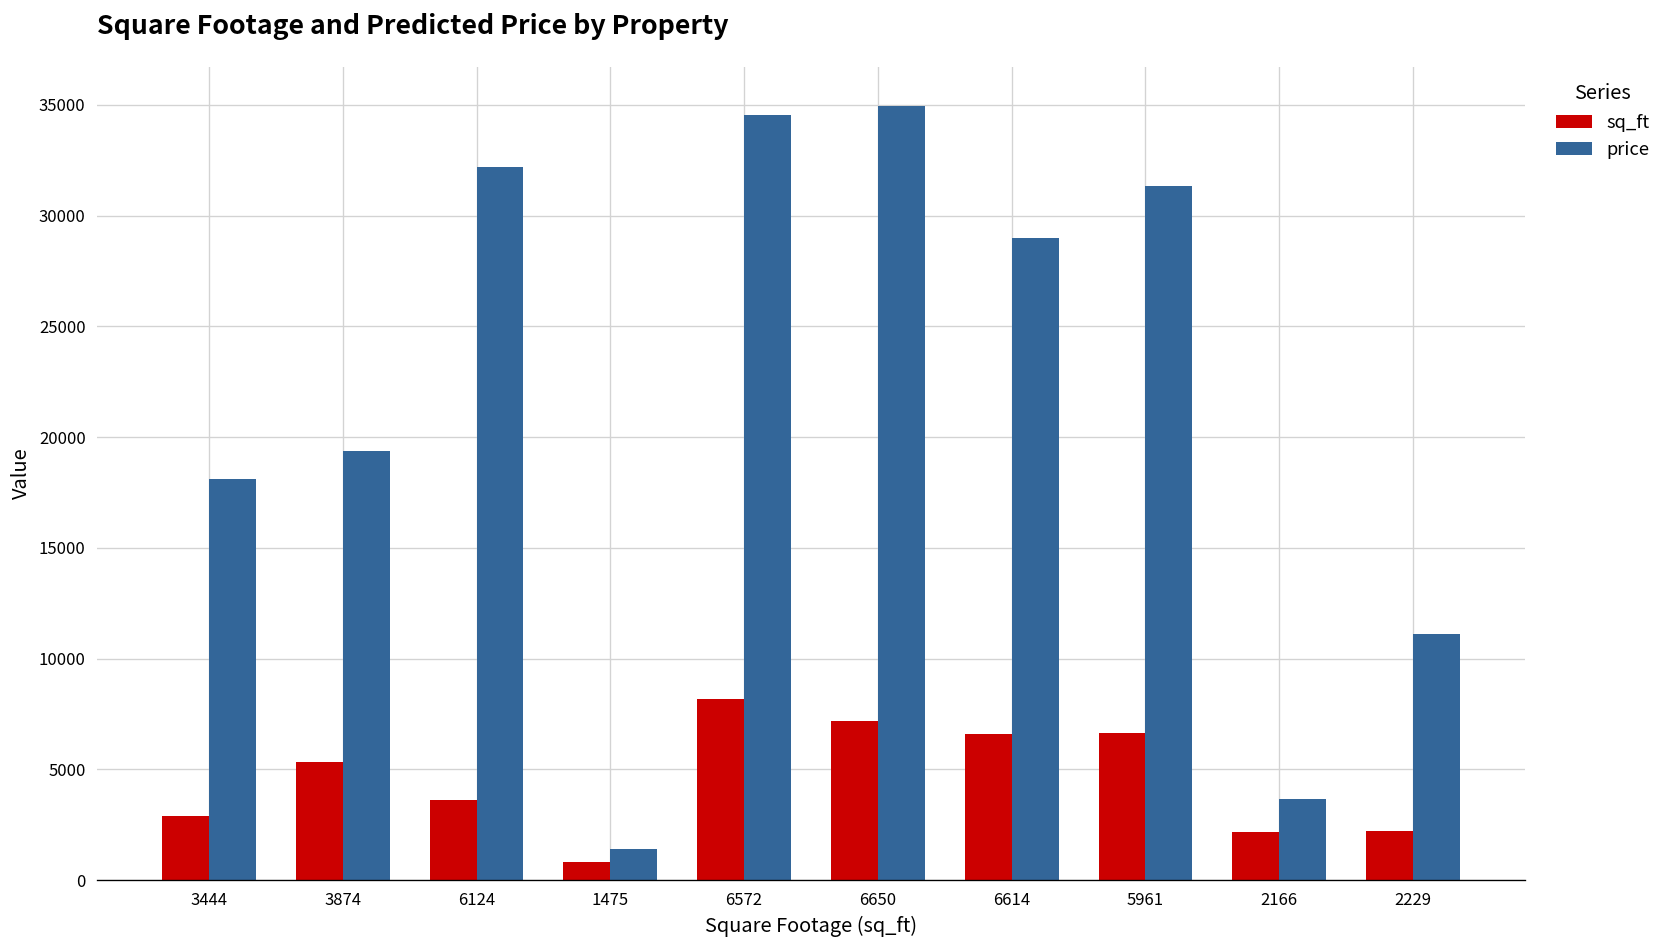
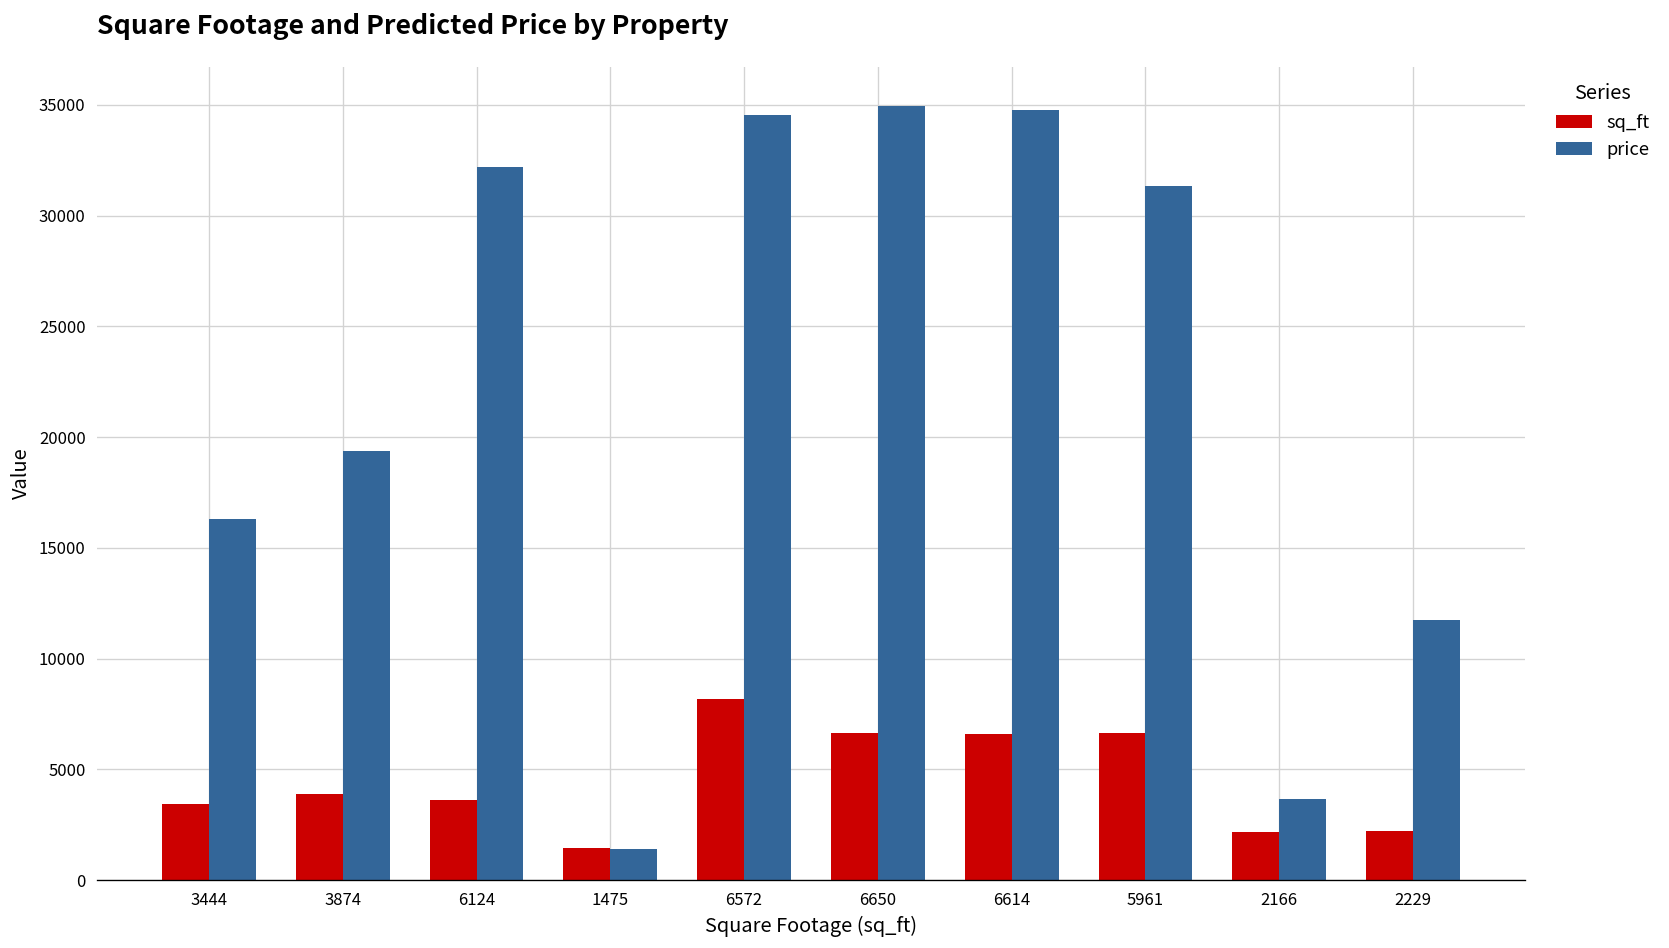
  {
    "sq_ft": {
-     "3444": 2900,
-     "3874": 5400,
+     "3444": 3400,
+     "3874": 3900,
      "6124": 3600,
-     "1475": 800,
+     "1475": 1500,
      "6572": 8200,
-     "6650": 7200,
+     "6650": 6700,
      "6614": 6600,
      "5961": 6600,
      "2166": 2200,
      "2229": 2200
    },
    "price": {
-     "3444": 18100,
+     "3444": 16300,
      "3874": 19400,
      "6124": 32200,
      "1475": 1400,
      "6572": 34600,
      "6650": 35000,
-     "6614": 29000,
+     "6614": 34800,
      "5961": 31300,
      "2166": 3700,
-     "2229": 11100
+     "2229": 11800
    }
  }
